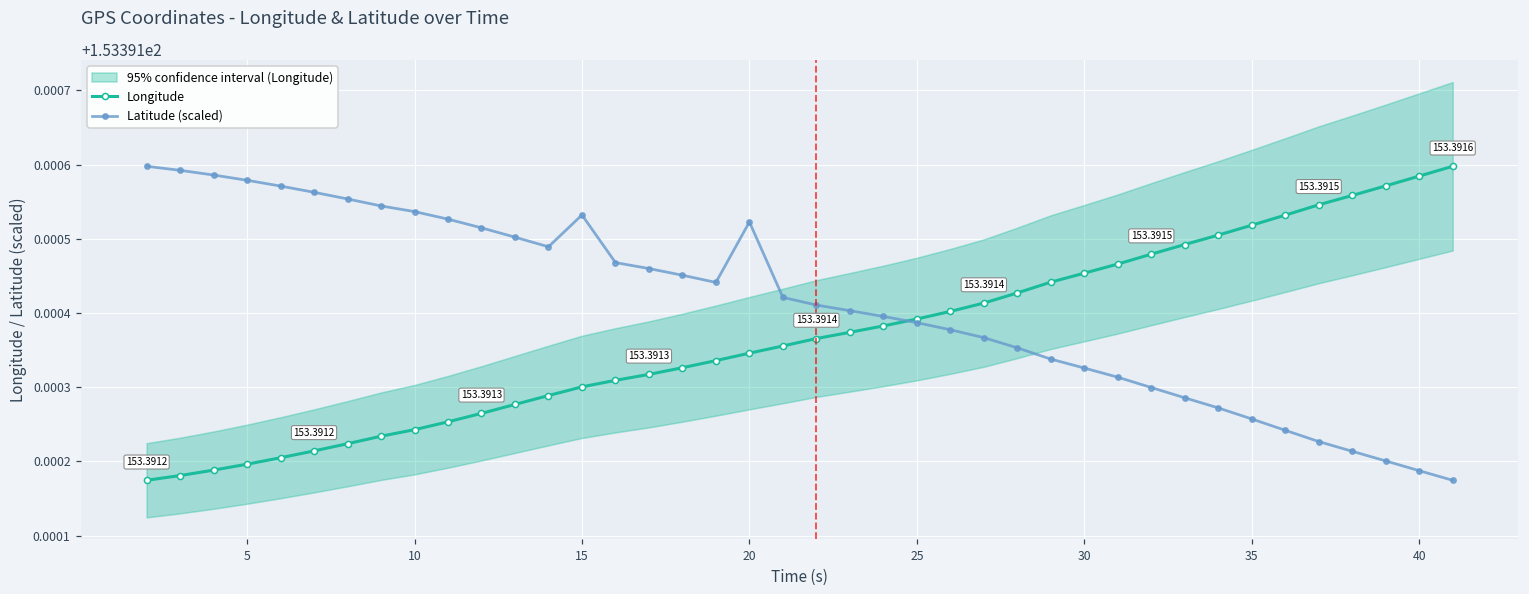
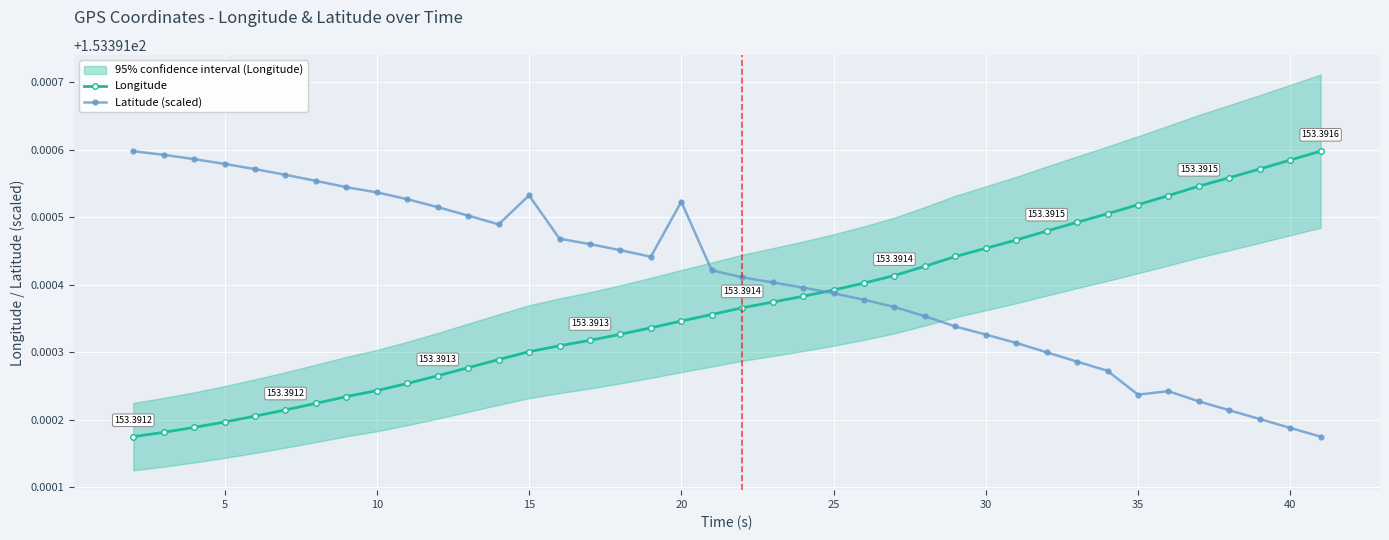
  {
    "Latitude (scaled)": {
      "5": 153.39158,
      "10": 153.39154,
      "15": 153.39153,
      "20": 153.39152,
      "25": 153.39139,
      "30": 153.39133,
-     "35": 153.39126,
+     "35": 153.39124,
      "40": 153.39119
    }
  }
